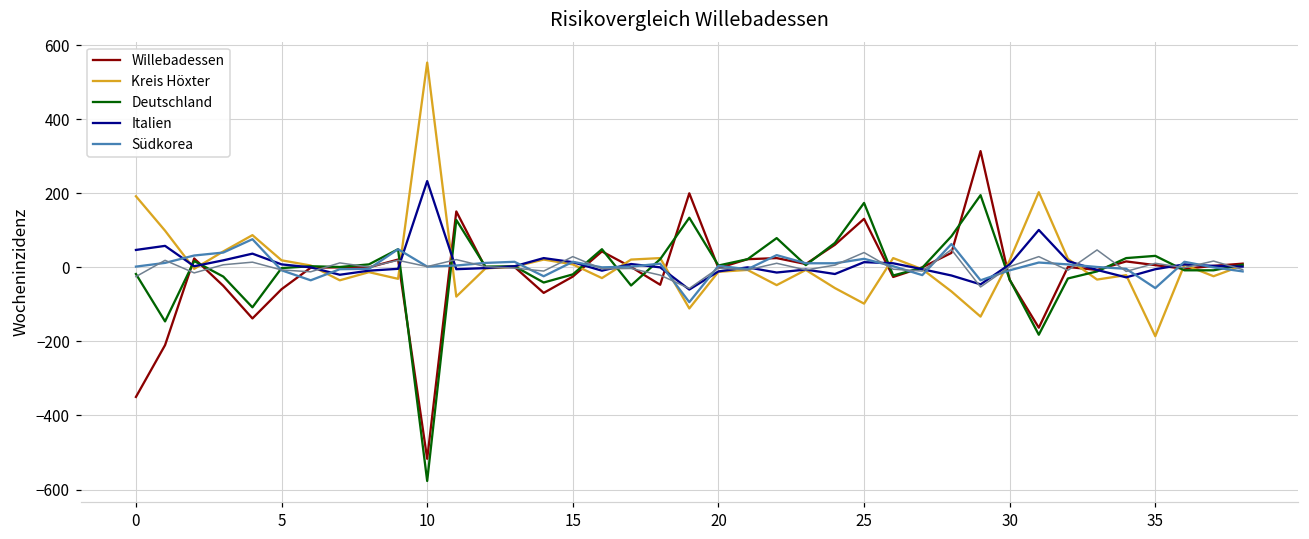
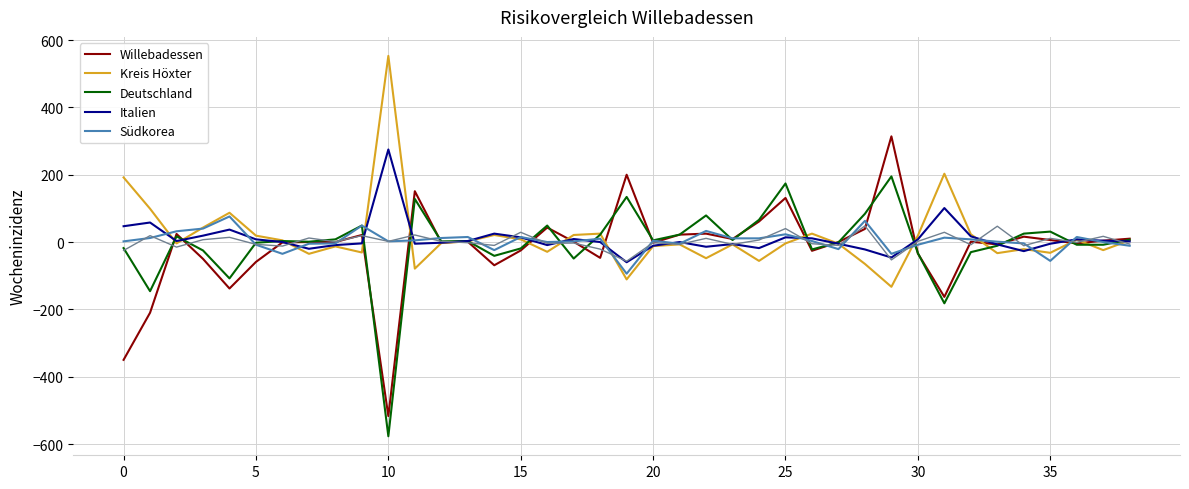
  {
    "Willebadessen": {
      "0": -350,
      "5": -60,
      "10": -520,
      "25": 130
    },
    "Kreis Höxter": {
      "0": 190,
      "5": 20,
      "10": 550,
-     "25": -100,
+     "25": 0,
      "30": 20,
-     "35": -190
+     "35": -30
    },
    "Deutschland": {
      "10": -580,
      "25": 170,
      "35": 30
    },
    "Italien": {
      "0": 50,
      "5": 10,
-     "10": 230,
+     "10": 280,
      "25": 10,
      "35": -10
    }
  }
